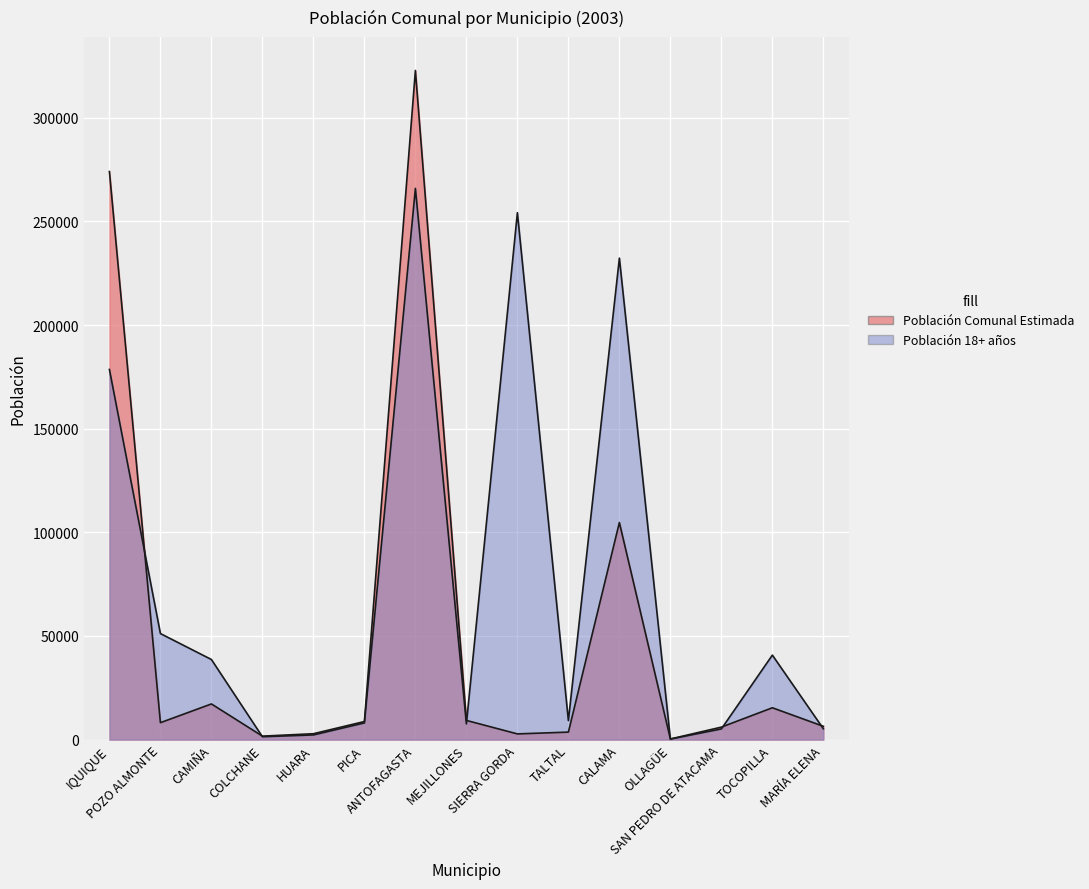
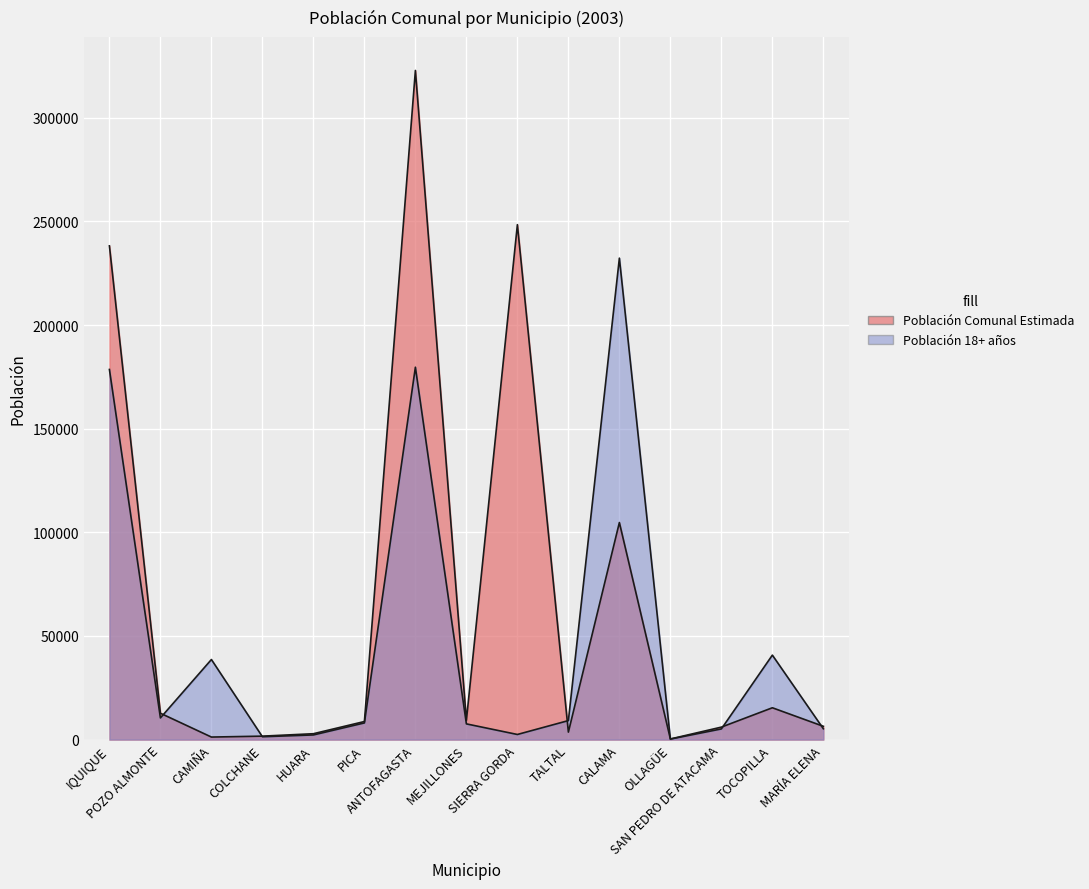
  {
    "Población Comunal Estimada": {
-     "IQUIQUE": 274000,
-     "POZO ALMONTE": 8000,
-     "CAMIÑA": 17000,
+     "IQUIQUE": 238000,
+     "POZO ALMONTE": 13000,
+     "CAMIÑA": 1000,
      "ANTOFAGASTA": 323000,
      "MEJILLONES": 9000,
-     "SIERRA GORDA": 3000,
+     "SIERRA GORDA": 248000,
      "TALTAL": 4000,
      "CALAMA": 105000,
      "TOCOPILLA": 15000
    },
    "Población 18+ años": {
      "IQUIQUE": 179000,
-     "POZO ALMONTE": 51000,
+     "POZO ALMONTE": 10000,
      "CAMIÑA": 39000,
-     "ANTOFAGASTA": 266000,
+     "ANTOFAGASTA": 180000,
      "MEJILLONES": 8000,
-     "SIERRA GORDA": 254000,
+     "SIERRA GORDA": 2000,
      "TALTAL": 9000,
      "CALAMA": 232000,
      "TOCOPILLA": 41000
    }
  }
